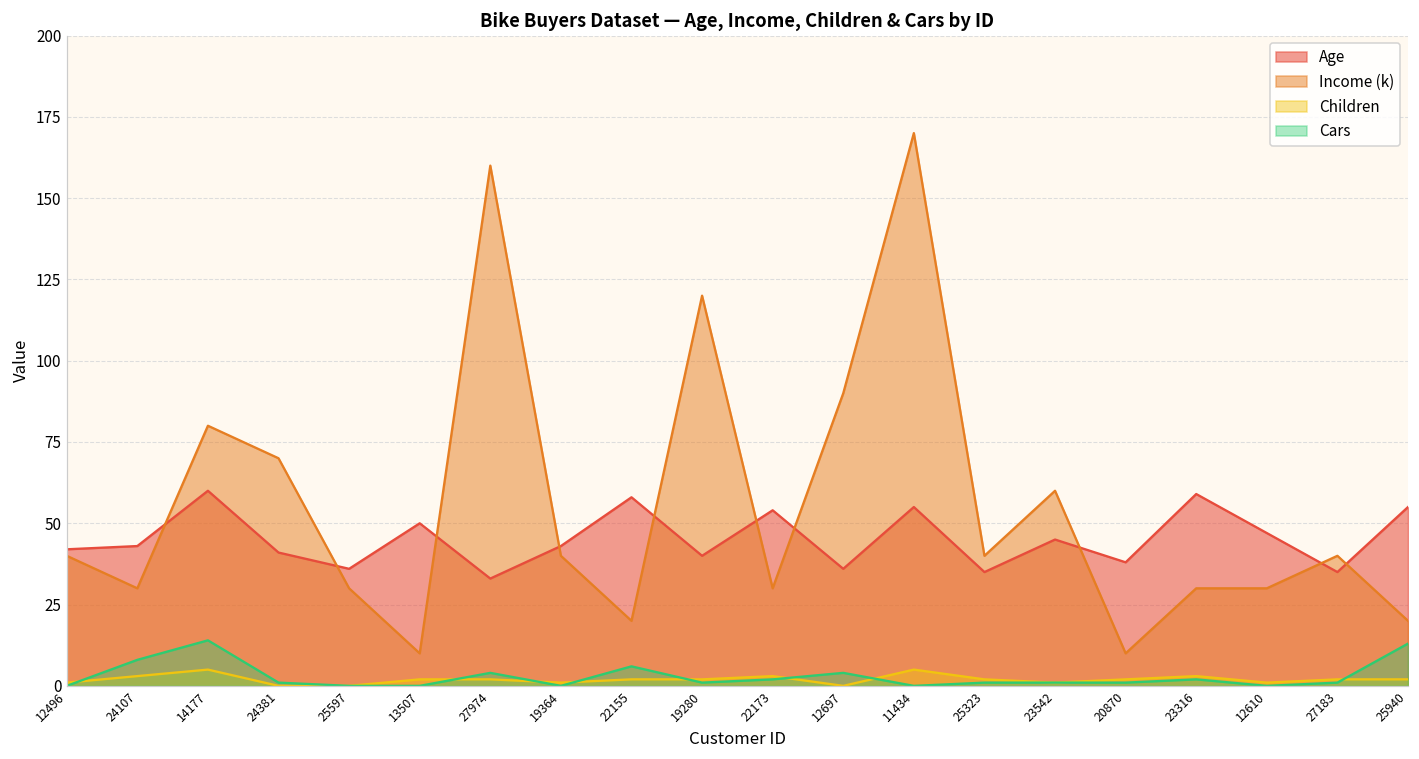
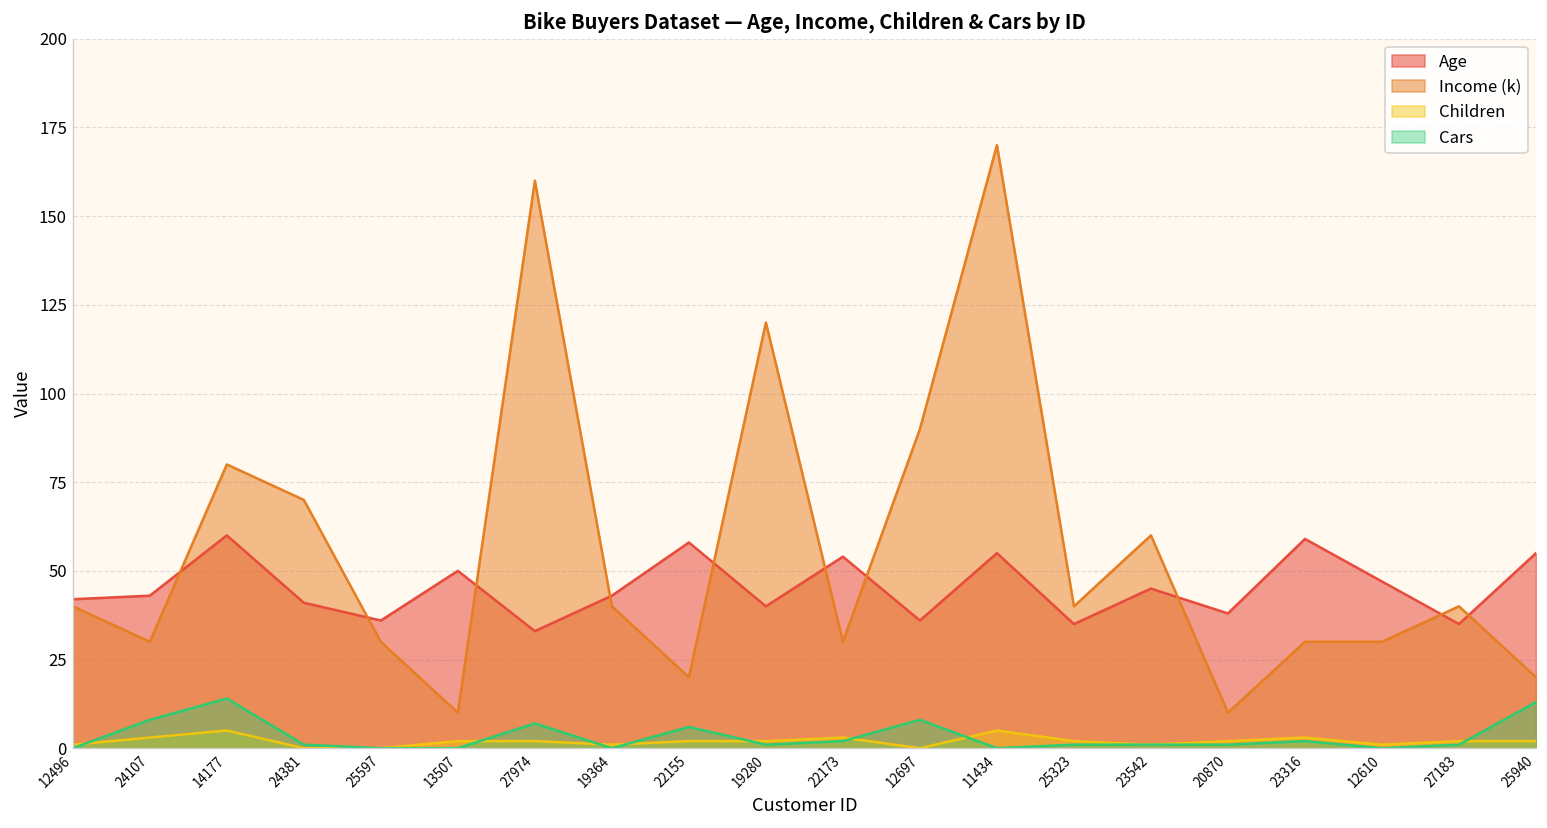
  {
    "Cars": {
      "12496": 0,
      "24107": 8,
      "14177": 14,
      "24381": 1,
      "13507": 0,
-     "27974": 4,
+     "27974": 7,
      "19364": 0,
      "22155": 6,
      "19280": 1,
      "22173": 2,
-     "12697": 4,
+     "12697": 8,
      "11434": 0,
      "25323": 1,
      "20870": 1,
      "23316": 2,
      "12610": 0,
      "27183": 1,
      "25940": 13
    }
  }
